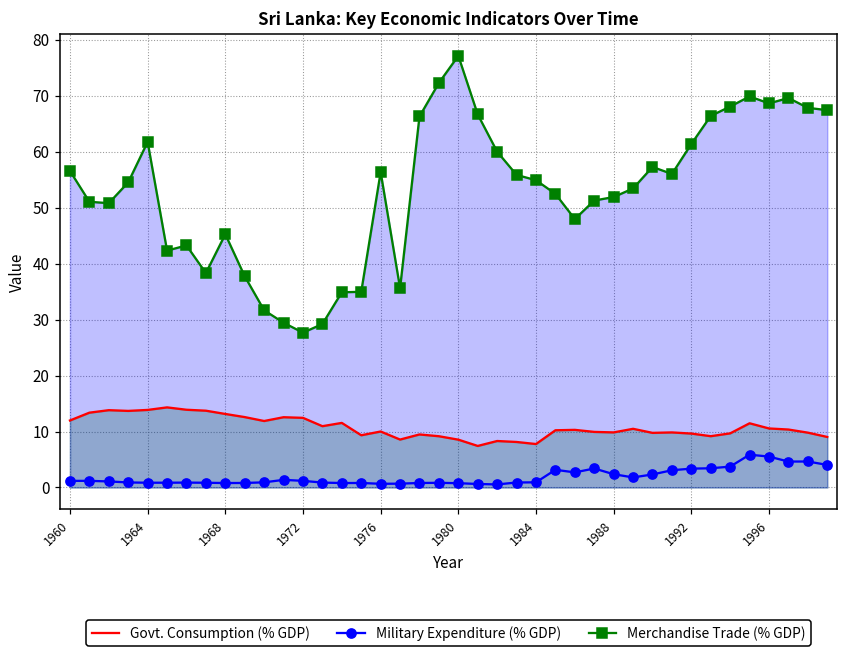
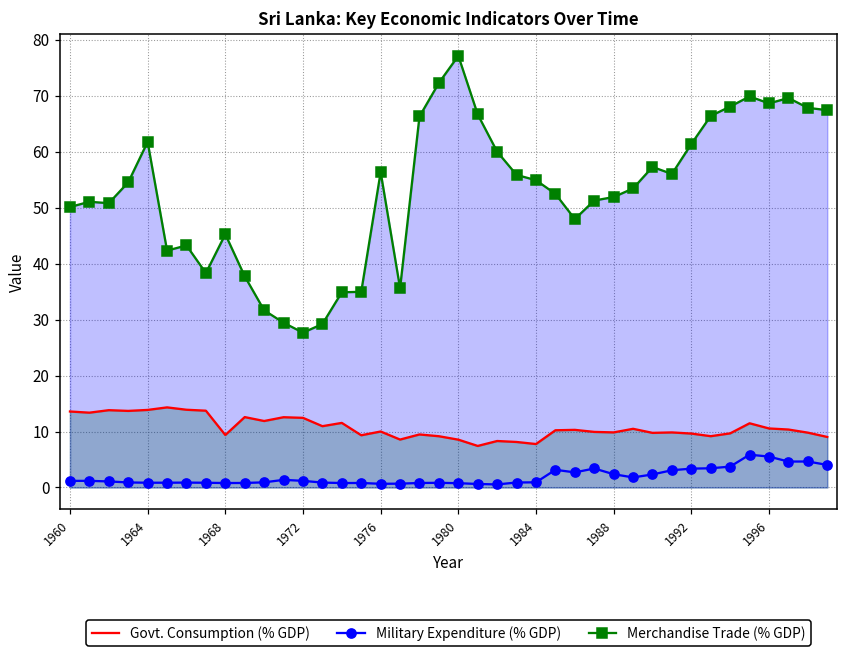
  {
    "Govt. Consumption (% GDP)": {
-     "1960": 12,
+     "1960": 14,
      "1964": 14,
-     "1968": 13,
+     "1968": 9,
      "1972": 12,
      "1976": 10,
      "1980": 9,
      "1984": 8,
      "1988": 10,
      "1992": 10,
      "1996": 11
    },
    "Military Expenditure (% GDP)": {
      "1960": 1,
      "1964": 1,
      "1968": 1,
      "1972": 1,
      "1976": 1,
      "1980": 1,
      "1984": 1,
      "1988": 2,
      "1992": 3,
      "1996": 6
    },
    "Merchandise Trade (% GDP)": {
-     "1960": 57,
+     "1960": 50,
      "1964": 62,
      "1968": 45,
      "1972": 28,
      "1976": 56,
      "1980": 77,
      "1984": 55,
      "1988": 52,
      "1992": 61,
      "1996": 69
    }
  }
